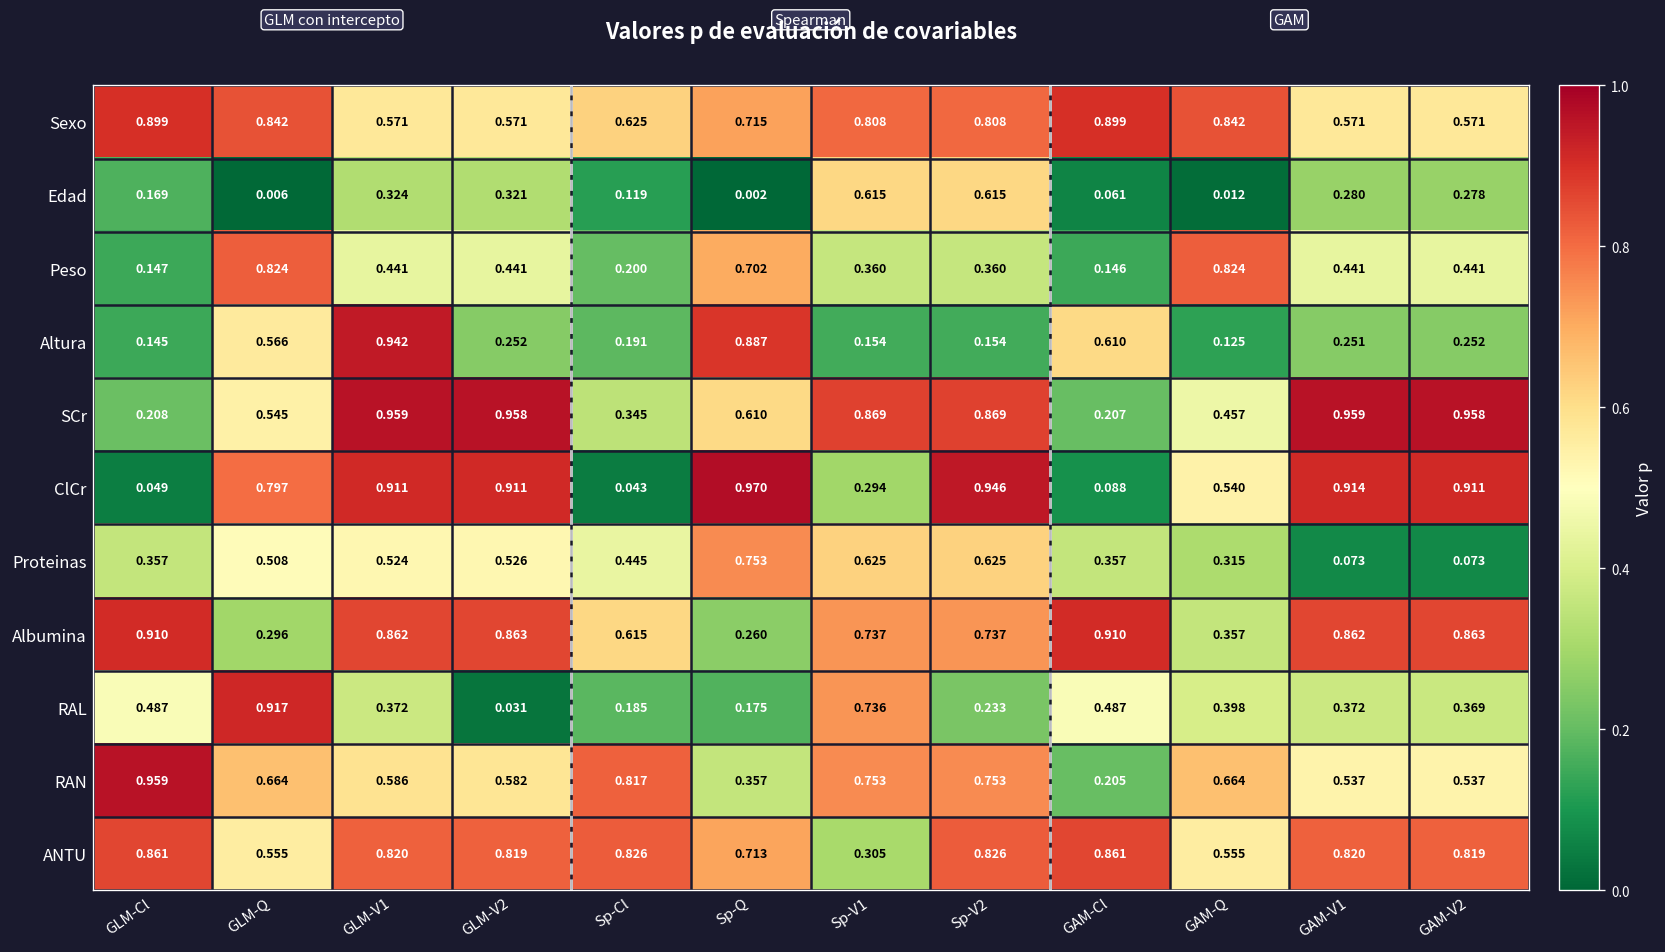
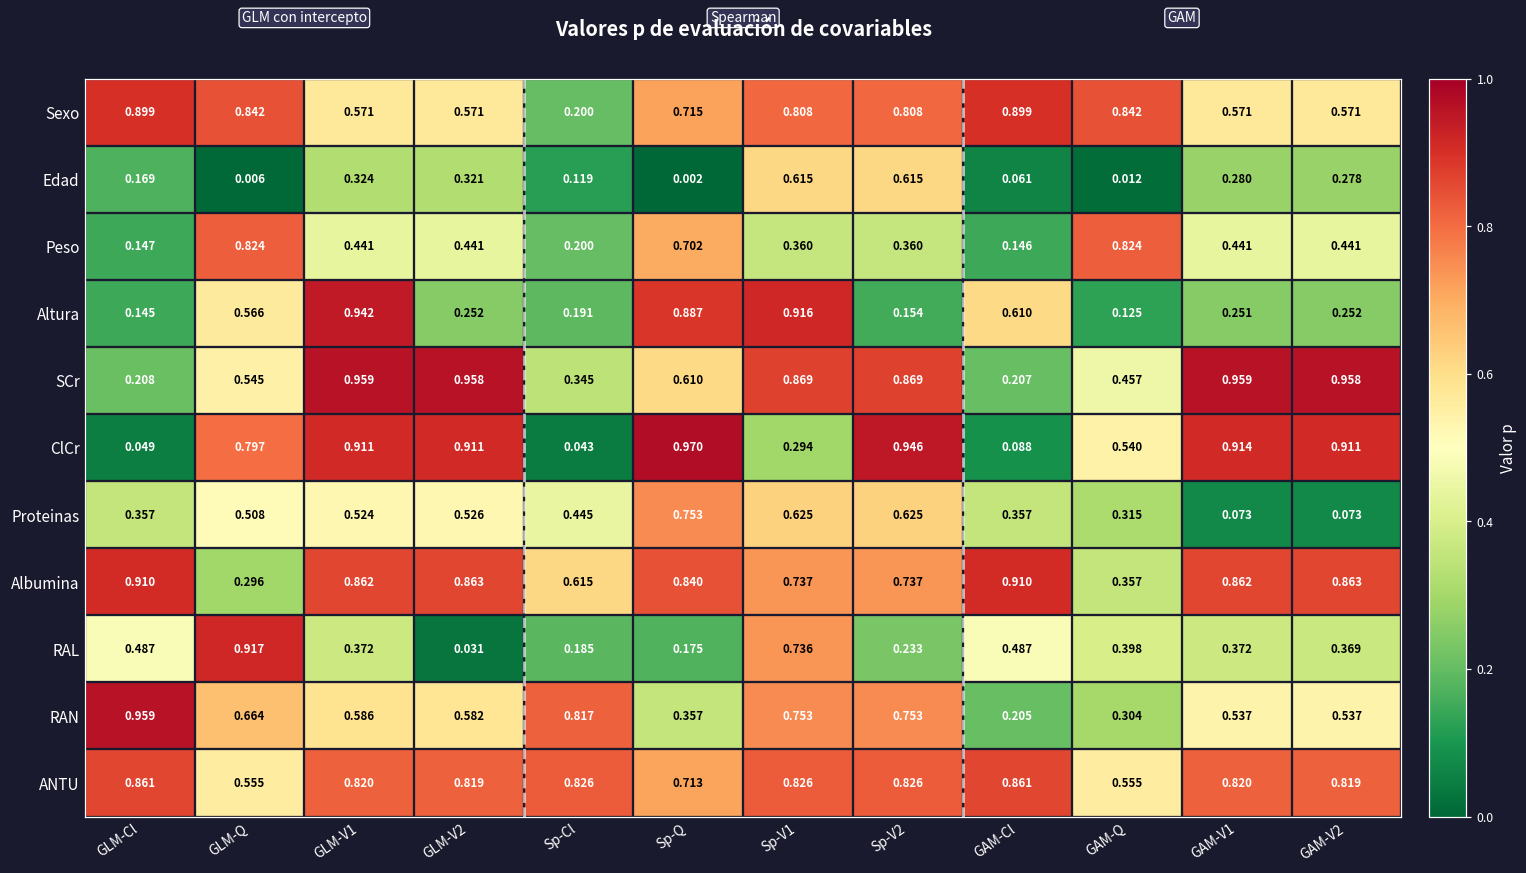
  {
    "Sexo": {
      "GLM-Cl": 0.899,
      "GLM-Q": 0.842,
      "GLM-V1": 0.571,
      "GLM-V2": 0.571,
-     "Sp-Cl": 0.625,
+     "Sp-Cl": 0.200,
      "Sp-Q": 0.715,
      "Sp-V1": 0.808,
      "Sp-V2": 0.808,
      "GAM-Cl": 0.899,
      "GAM-Q": 0.842,
      "GAM-V1": 0.571,
      "GAM-V2": 0.571
    },
    "Edad": {
      "GLM-Cl": 0.169,
      "GLM-Q": 0.006,
      "GLM-V1": 0.324,
      "GLM-V2": 0.321,
      "Sp-Cl": 0.119,
      "Sp-Q": 0.002,
      "Sp-V1": 0.615,
      "Sp-V2": 0.615,
      "GAM-Cl": 0.061,
      "GAM-Q": 0.012,
      "GAM-V1": 0.280,
      "GAM-V2": 0.278
    },
    "Peso": {
      "GLM-Cl": 0.147,
      "GLM-Q": 0.824,
      "GLM-V1": 0.441,
      "GLM-V2": 0.441,
      "Sp-Cl": 0.200,
      "Sp-Q": 0.702,
      "Sp-V1": 0.360,
      "Sp-V2": 0.360,
      "GAM-Cl": 0.146,
      "GAM-Q": 0.824,
      "GAM-V1": 0.441,
      "GAM-V2": 0.441
    },
    "Altura": {
      "GLM-Cl": 0.145,
      "GLM-Q": 0.566,
      "GLM-V1": 0.942,
      "GLM-V2": 0.252,
      "Sp-Cl": 0.191,
      "Sp-Q": 0.887,
-     "Sp-V1": 0.154,
+     "Sp-V1": 0.916,
      "Sp-V2": 0.154,
      "GAM-Cl": 0.610,
      "GAM-Q": 0.125,
      "GAM-V1": 0.251,
      "GAM-V2": 0.252
    },
    "SCr": {
      "GLM-Cl": 0.208,
      "GLM-Q": 0.545,
      "GLM-V1": 0.959,
      "GLM-V2": 0.958,
      "Sp-Cl": 0.345,
      "Sp-Q": 0.610,
      "Sp-V1": 0.869,
      "Sp-V2": 0.869,
      "GAM-Cl": 0.207,
      "GAM-Q": 0.457,
      "GAM-V1": 0.959,
      "GAM-V2": 0.958
    },
    "ClCr": {
      "GLM-Cl": 0.049,
      "GLM-Q": 0.797,
      "GLM-V1": 0.911,
      "GLM-V2": 0.911,
      "Sp-Cl": 0.043,
      "Sp-Q": 0.970,
      "Sp-V1": 0.294,
      "Sp-V2": 0.946,
      "GAM-Cl": 0.088,
      "GAM-Q": 0.540,
      "GAM-V1": 0.914,
      "GAM-V2": 0.911
    },
    "Proteinas": {
      "GLM-Cl": 0.357,
      "GLM-Q": 0.508,
      "GLM-V1": 0.524,
      "GLM-V2": 0.526,
      "Sp-Cl": 0.445,
      "Sp-Q": 0.753,
      "Sp-V1": 0.625,
      "Sp-V2": 0.625,
      "GAM-Cl": 0.357,
      "GAM-Q": 0.315,
      "GAM-V1": 0.073,
      "GAM-V2": 0.073
    },
    "Albumina": {
      "GLM-Cl": 0.910,
      "GLM-Q": 0.296,
      "GLM-V1": 0.862,
      "GLM-V2": 0.863,
      "Sp-Cl": 0.615,
-     "Sp-Q": 0.260,
+     "Sp-Q": 0.840,
      "Sp-V1": 0.737,
      "Sp-V2": 0.737,
      "GAM-Cl": 0.910,
      "GAM-Q": 0.357,
      "GAM-V1": 0.862,
      "GAM-V2": 0.863
    },
    "RAL": {
      "GLM-Cl": 0.487,
      "GLM-Q": 0.917,
      "GLM-V1": 0.372,
      "GLM-V2": 0.031,
      "Sp-Cl": 0.185,
      "Sp-Q": 0.175,
      "Sp-V1": 0.736,
      "Sp-V2": 0.233,
      "GAM-Cl": 0.487,
      "GAM-Q": 0.398,
      "GAM-V1": 0.372,
      "GAM-V2": 0.369
    },
    "RAN": {
      "GLM-Cl": 0.959,
      "GLM-Q": 0.664,
      "GLM-V1": 0.586,
      "GLM-V2": 0.582,
      "Sp-Cl": 0.817,
      "Sp-Q": 0.357,
      "Sp-V1": 0.753,
      "Sp-V2": 0.753,
      "GAM-Cl": 0.205,
-     "GAM-Q": 0.664,
+     "GAM-Q": 0.304,
      "GAM-V1": 0.537,
      "GAM-V2": 0.537
    },
    "ANTU": {
      "GLM-Cl": 0.861,
      "GLM-Q": 0.555,
      "GLM-V1": 0.820,
      "GLM-V2": 0.819,
      "Sp-Cl": 0.826,
      "Sp-Q": 0.713,
-     "Sp-V1": 0.305,
+     "Sp-V1": 0.826,
      "Sp-V2": 0.826,
      "GAM-Cl": 0.861,
      "GAM-Q": 0.555,
      "GAM-V1": 0.820,
      "GAM-V2": 0.819
    }
  }
